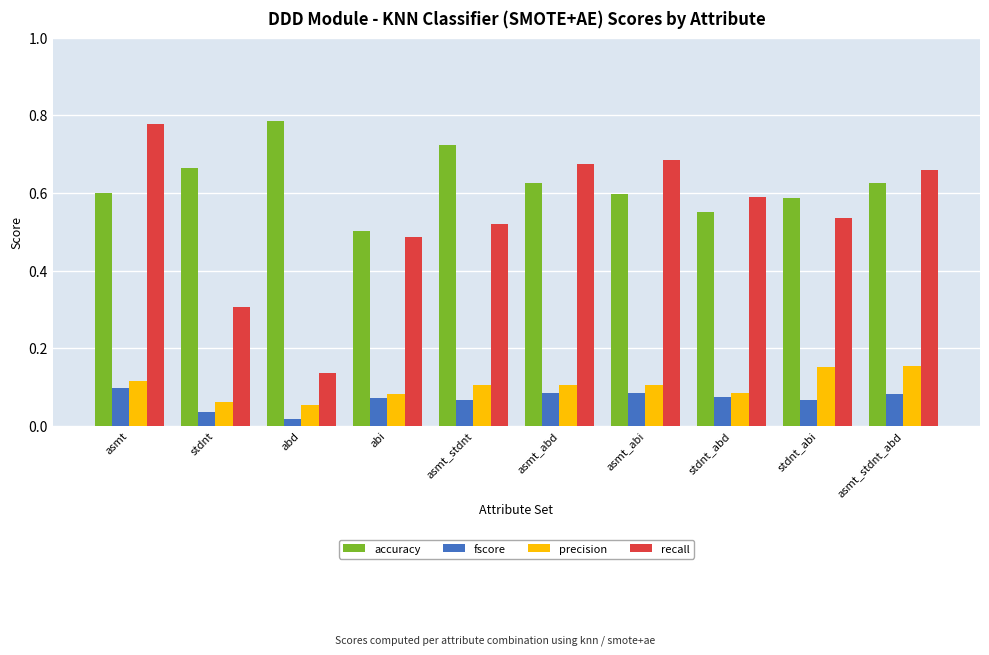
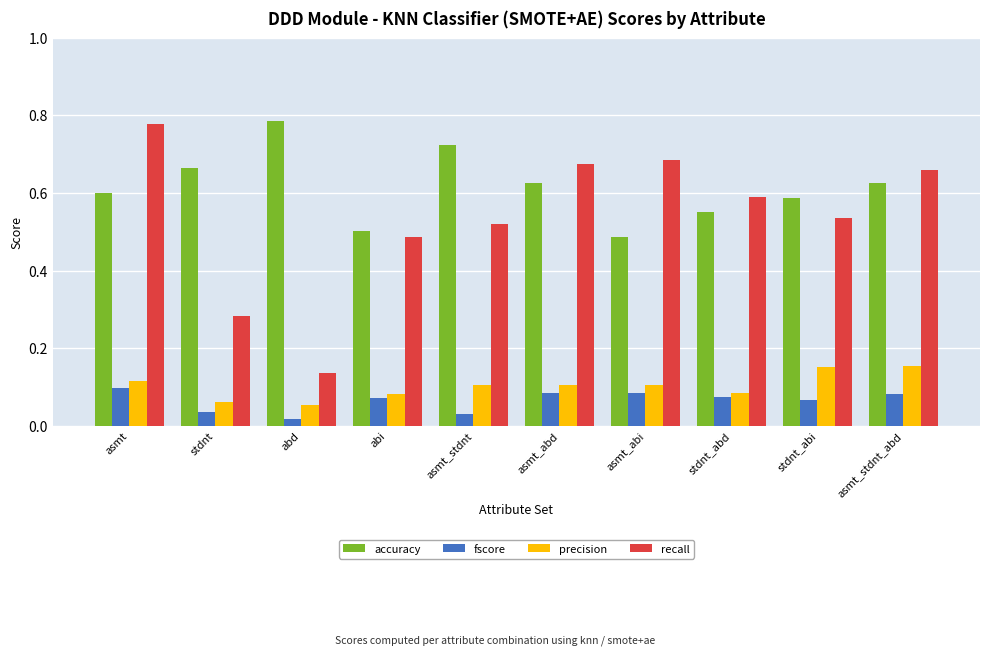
  {
    "accuracy": {
      "asmt": 0.60,
      "stdnt": 0.67,
      "abd": 0.79,
      "abi": 0.50,
      "asmt_stdnt": 0.72,
      "asmt_abd": 0.62,
-     "asmt_abi": 0.60,
+     "asmt_abi": 0.49,
      "stdnt_abd": 0.55,
      "stdnt_abi": 0.59,
      "asmt_stdnt_abd": 0.62
    },
    "fscore": {
      "asmt": 0.10,
      "stdnt": 0.04,
      "abd": 0.02,
      "abi": 0.07,
-     "asmt_stdnt": 0.07,
+     "asmt_stdnt": 0.03,
      "asmt_abd": 0.08,
      "asmt_abi": 0.09,
      "stdnt_abd": 0.07,
      "stdnt_abi": 0.07,
      "asmt_stdnt_abd": 0.08
    },
    "precision": {
      "asmt": 0.12,
      "stdnt": 0.06,
      "abd": 0.05,
      "abi": 0.08,
      "asmt_stdnt": 0.11,
      "asmt_abd": 0.10,
      "asmt_abi": 0.10,
      "stdnt_abd": 0.08,
      "stdnt_abi": 0.15,
      "asmt_stdnt_abd": 0.15
    },
    "recall": {
      "asmt": 0.78,
-     "stdnt": 0.31,
+     "stdnt": 0.28,
      "abd": 0.14,
      "abi": 0.49,
      "asmt_stdnt": 0.52,
      "asmt_abd": 0.67,
      "asmt_abi": 0.69,
      "stdnt_abd": 0.59,
      "stdnt_abi": 0.54,
      "asmt_stdnt_abd": 0.66
    }
  }
